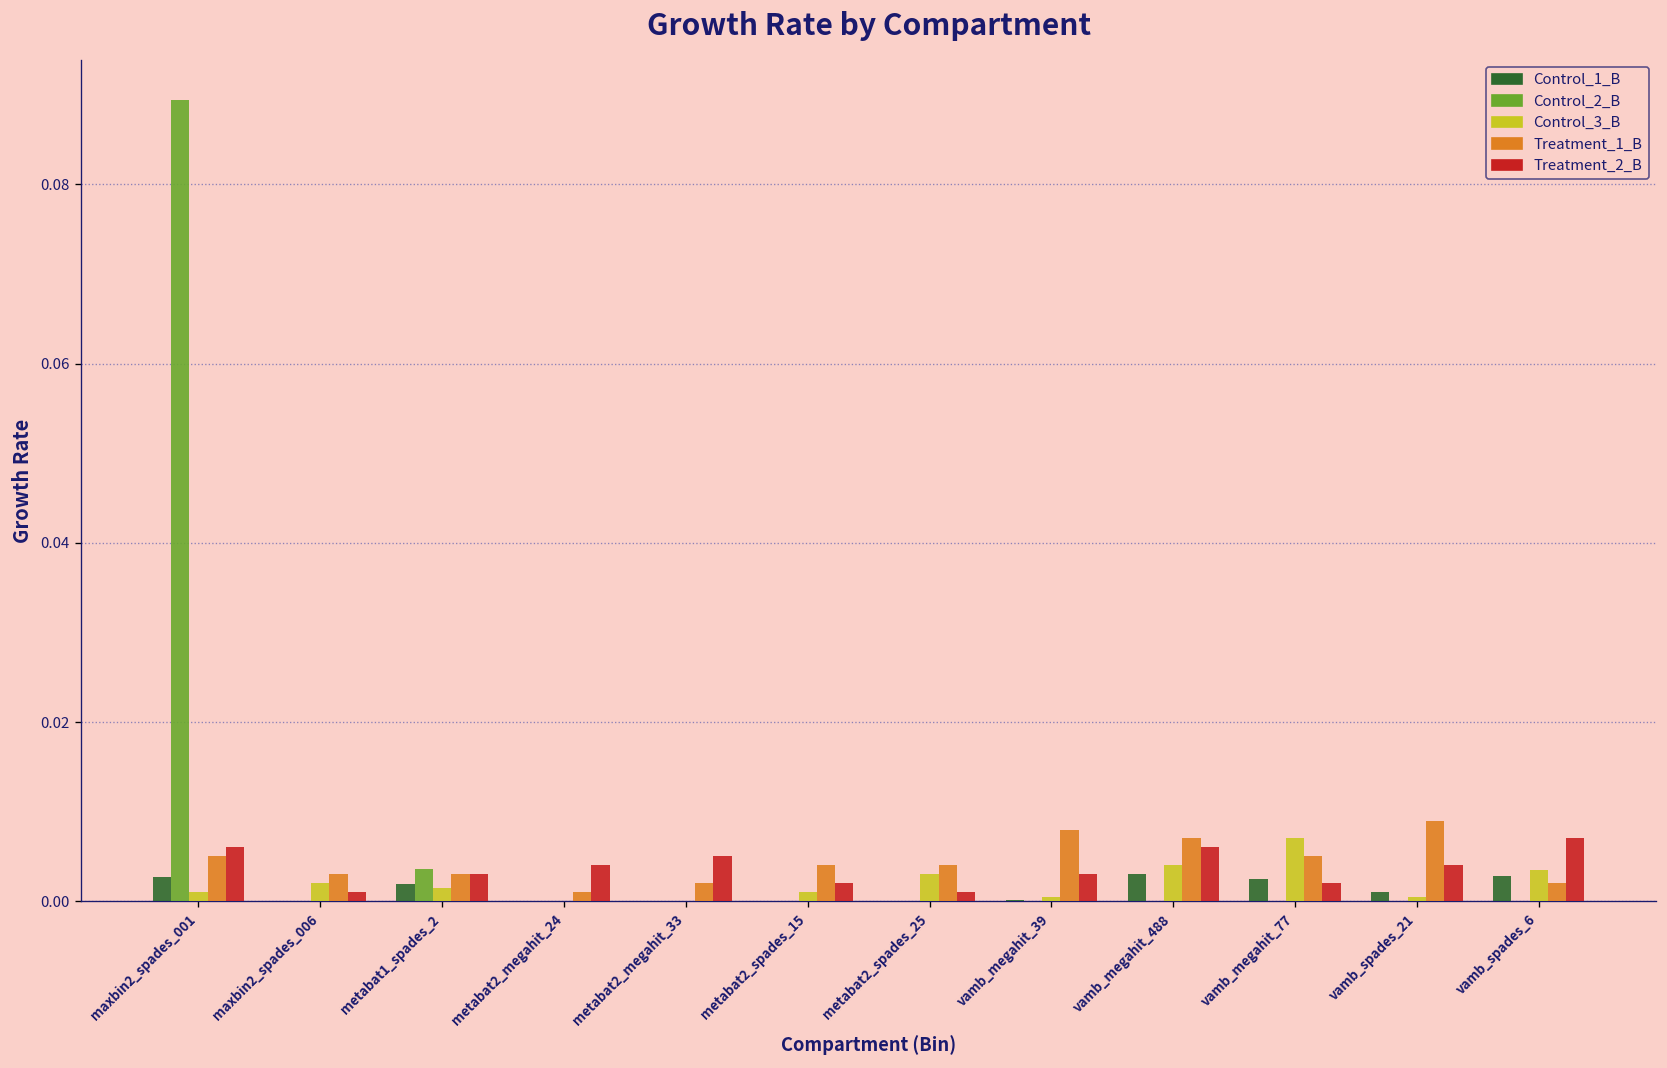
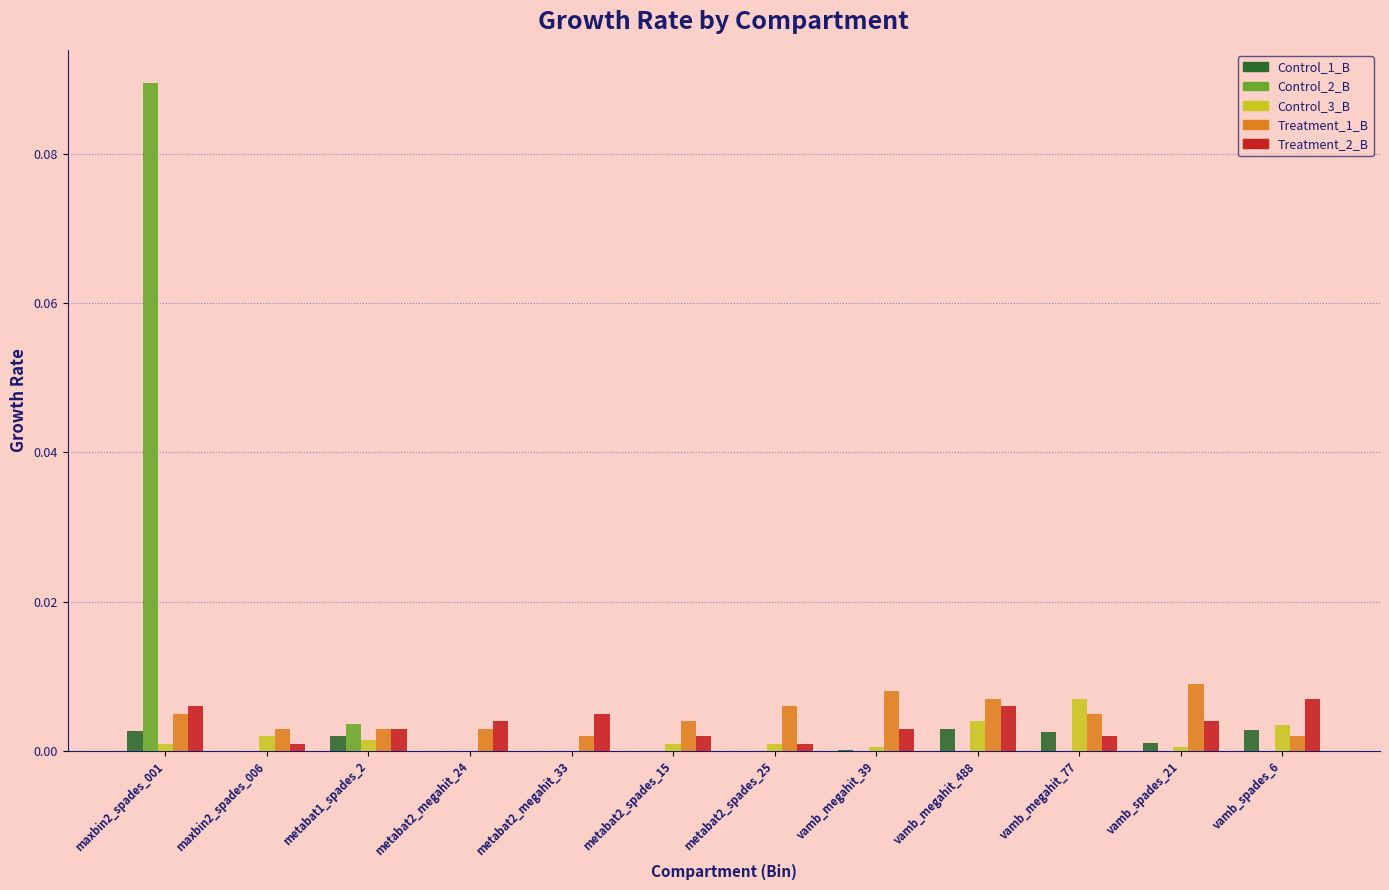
  {
    "Control_1_B": {
      "maxbin2_spades_001": 0.003,
      "maxbin2_spades_006": 0.000,
      "metabat1_spades_2": 0.002,
      "metabat2_megahit_24": 0.000,
      "metabat2_megahit_33": 0.000,
      "metabat2_spades_15": 0.000,
      "metabat2_spades_25": 0.000,
      "vamb_megahit_488": 0.003,
      "vamb_megahit_77": 0.002,
      "vamb_spades_21": 0.001,
      "vamb_spades_6": 0.003
    },
    "Control_2_B": {
      "maxbin2_spades_001": 0.089,
      "maxbin2_spades_006": 0.000,
      "metabat1_spades_2": 0.004,
      "metabat2_megahit_24": 0.000,
      "metabat2_megahit_33": 0.000,
      "metabat2_spades_15": 0.000,
      "metabat2_spades_25": 0.000,
      "vamb_megahit_39": 0.000,
      "vamb_megahit_488": 0.000,
      "vamb_megahit_77": 0.000,
      "vamb_spades_21": 0.000,
      "vamb_spades_6": 0.000
    },
    "Control_3_B": {
      "maxbin2_spades_001": 0.001,
      "maxbin2_spades_006": 0.002,
      "metabat1_spades_2": 0.002,
      "metabat2_megahit_24": 0.000,
      "metabat2_megahit_33": 0.000,
      "metabat2_spades_15": 0.001,
-     "metabat2_spades_25": 0.003,
+     "metabat2_spades_25": 0.001,
      "vamb_megahit_39": 0.001,
      "vamb_megahit_488": 0.004,
      "vamb_megahit_77": 0.007,
      "vamb_spades_21": 0.001,
      "vamb_spades_6": 0.004
    },
    "Treatment_1_B": {
      "maxbin2_spades_001": 0.005,
      "maxbin2_spades_006": 0.003,
      "metabat1_spades_2": 0.003,
-     "metabat2_megahit_24": 0.001,
+     "metabat2_megahit_24": 0.003,
      "metabat2_megahit_33": 0.002,
      "metabat2_spades_15": 0.004,
-     "metabat2_spades_25": 0.004,
+     "metabat2_spades_25": 0.006,
      "vamb_megahit_39": 0.008,
      "vamb_megahit_488": 0.007,
      "vamb_megahit_77": 0.005,
      "vamb_spades_21": 0.009,
      "vamb_spades_6": 0.002
    },
    "Treatment_2_B": {
      "maxbin2_spades_001": 0.006,
      "maxbin2_spades_006": 0.001,
      "metabat1_spades_2": 0.003,
      "metabat2_megahit_24": 0.004,
      "metabat2_megahit_33": 0.005,
      "metabat2_spades_15": 0.002,
      "metabat2_spades_25": 0.001,
      "vamb_megahit_39": 0.003,
      "vamb_megahit_488": 0.006,
      "vamb_megahit_77": 0.002,
      "vamb_spades_21": 0.004,
      "vamb_spades_6": 0.007
    }
  }
